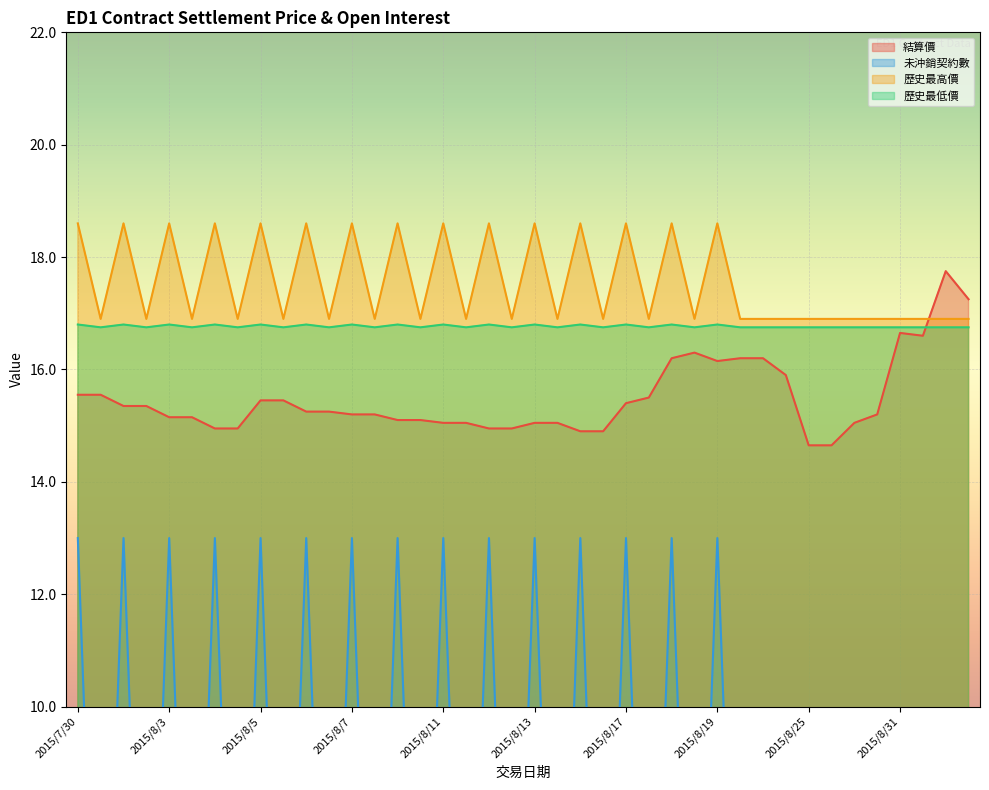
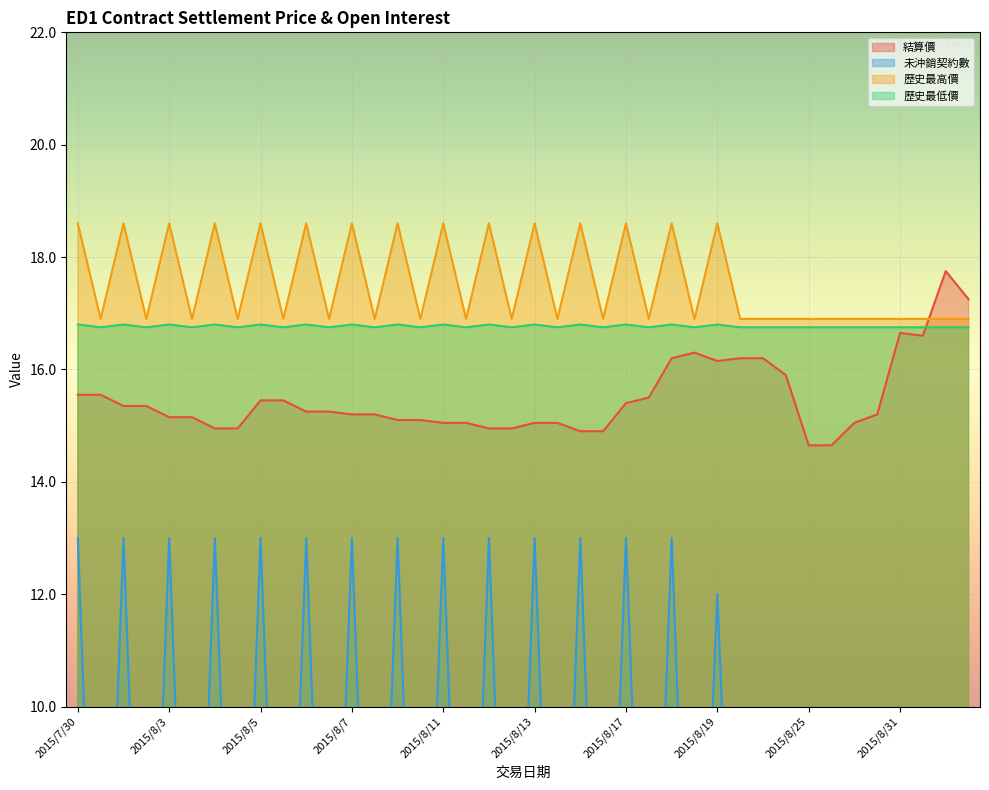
  {
    "未沖銷契約數": {
-     "2015/8/19": 13
+     "2015/8/19": 12
    },
    "歷史最低價": {
      "2015/8/19": 16.8,
      "2015/8/25": 16.8,
      "2015/8/31": 16.8
    }
  }
